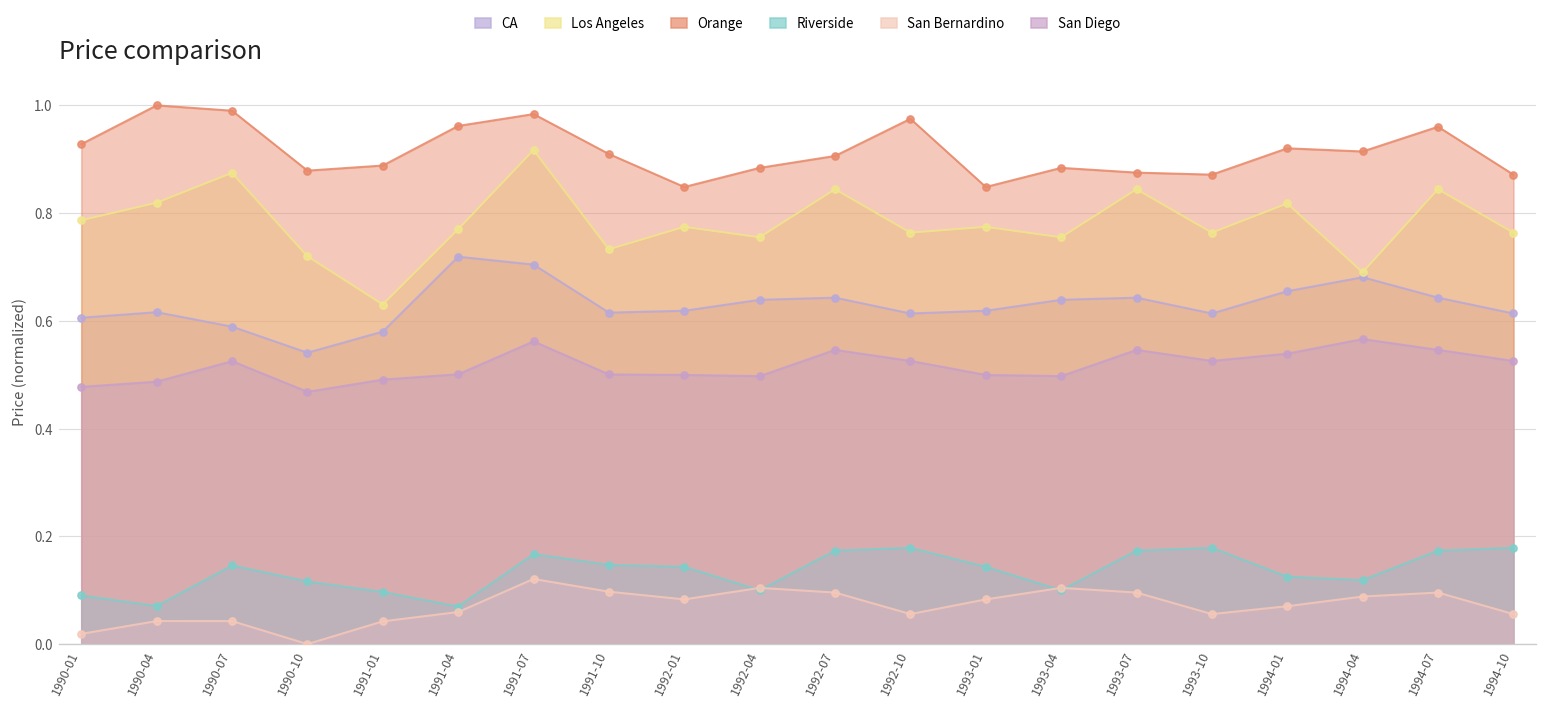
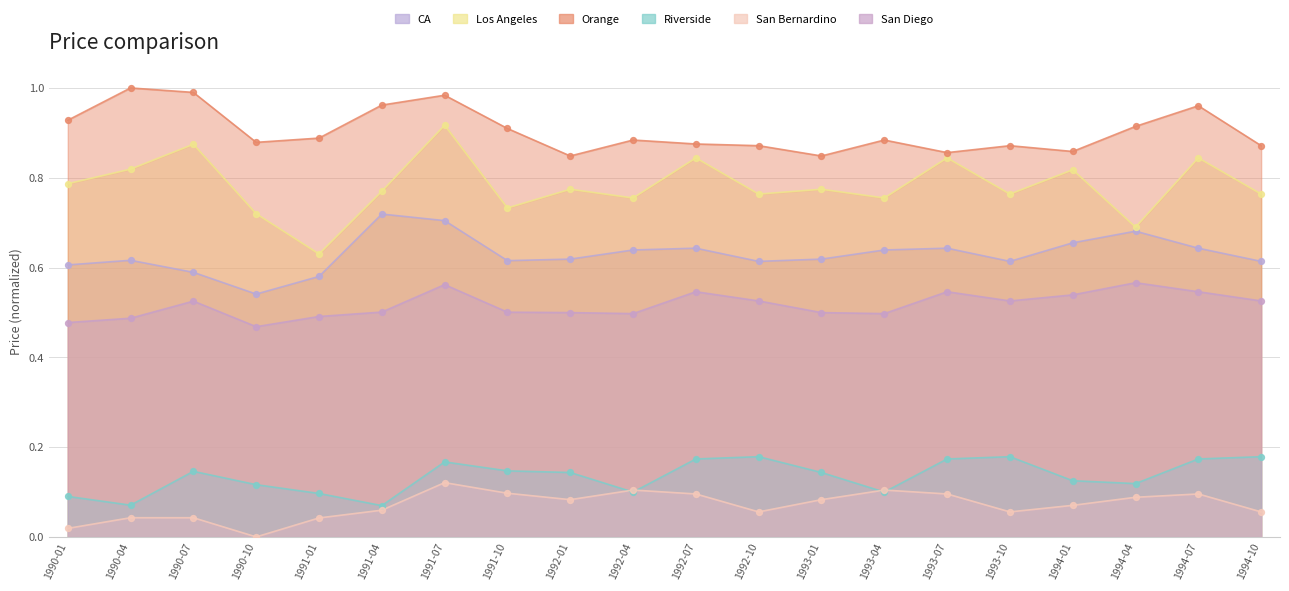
  {
    "Orange": {
      "1990-01": 0.93,
      "1990-04": 1.00,
      "1990-07": 0.99,
      "1990-10": 0.88,
      "1991-01": 0.89,
      "1991-04": 0.96,
      "1991-07": 0.98,
      "1991-10": 0.91,
      "1992-01": 0.85,
      "1992-04": 0.88,
-     "1992-07": 0.91,
-     "1992-10": 0.98,
+     "1992-07": 0.88,
+     "1992-10": 0.87,
      "1993-01": 0.85,
      "1993-04": 0.88,
-     "1993-07": 0.88,
+     "1993-07": 0.86,
      "1993-10": 0.87,
-     "1994-01": 0.92,
+     "1994-01": 0.86,
      "1994-04": 0.91,
      "1994-07": 0.96,
      "1994-10": 0.87
    }
  }
